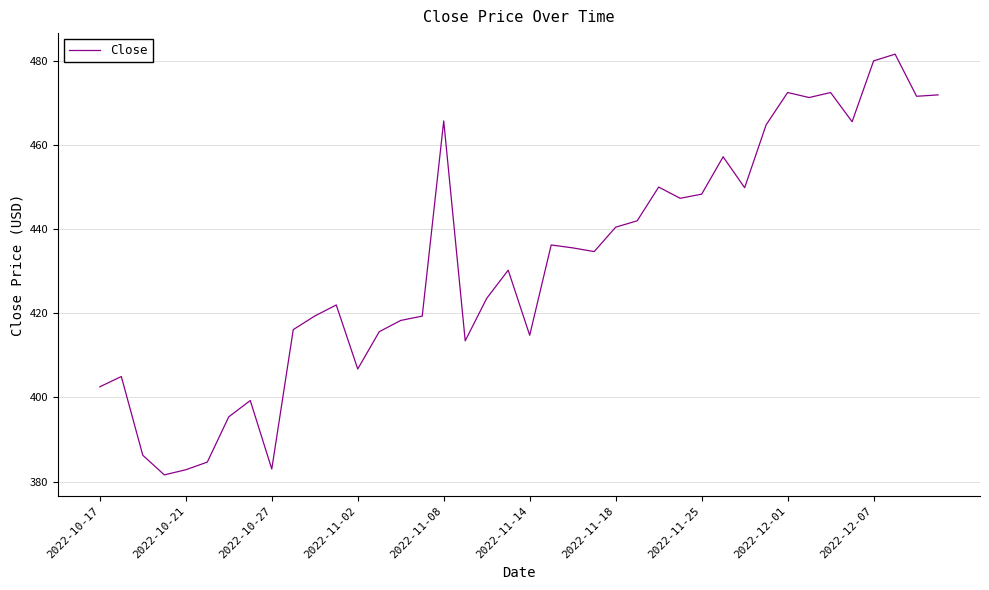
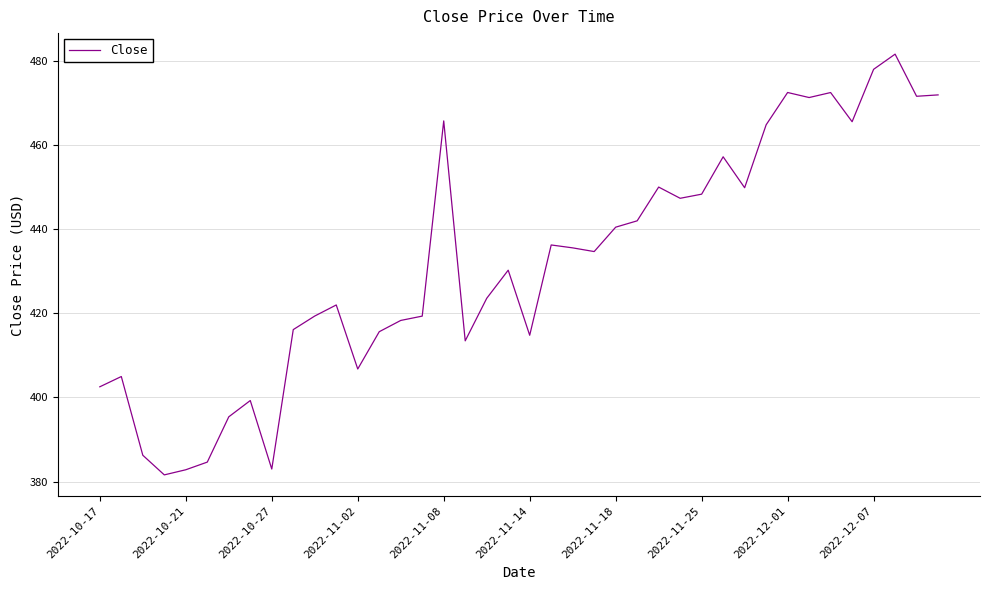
  {
    "2022-10-17": 403,
    "2022-10-21": 383,
    "2022-10-27": 383,
    "2022-11-02": 407,
    "2022-11-08": 466,
    "2022-11-14": 415,
    "2022-11-18": 441,
    "2022-11-25": 448,
    "2022-12-01": 473,
-   "2022-12-07": 480
+   "2022-12-07": 478
  }
